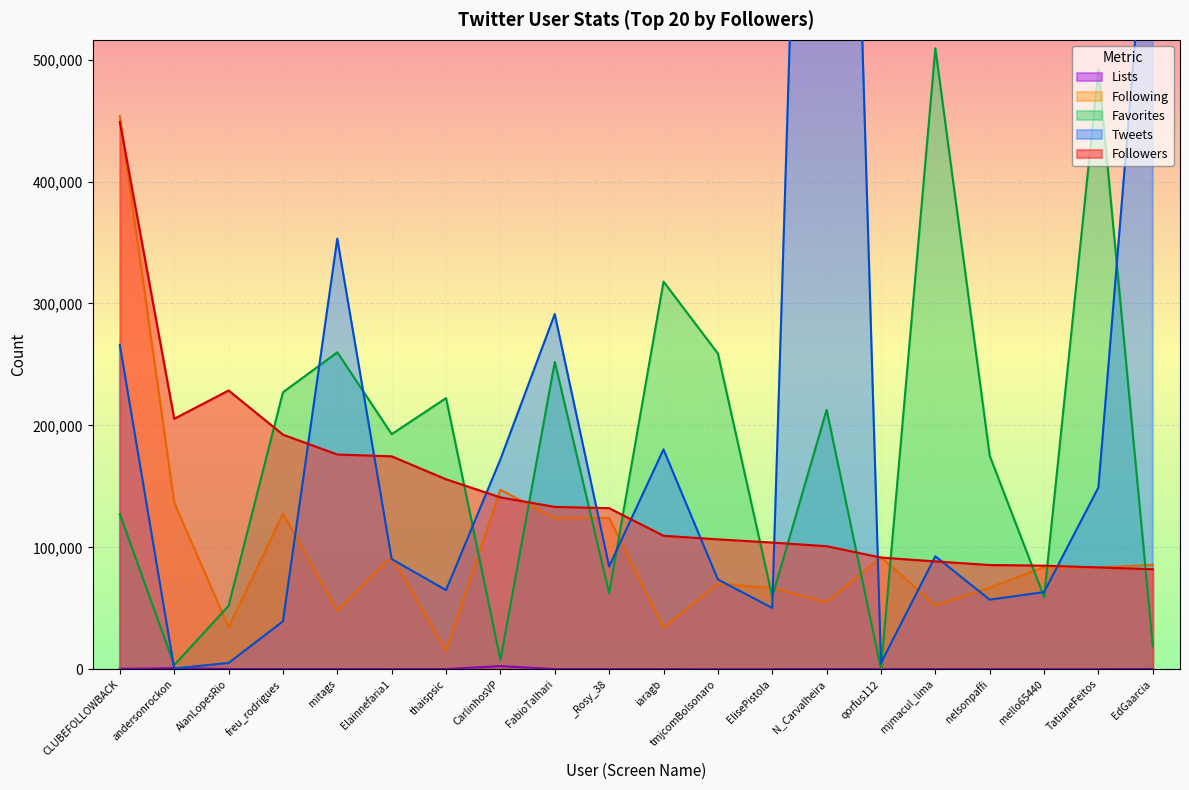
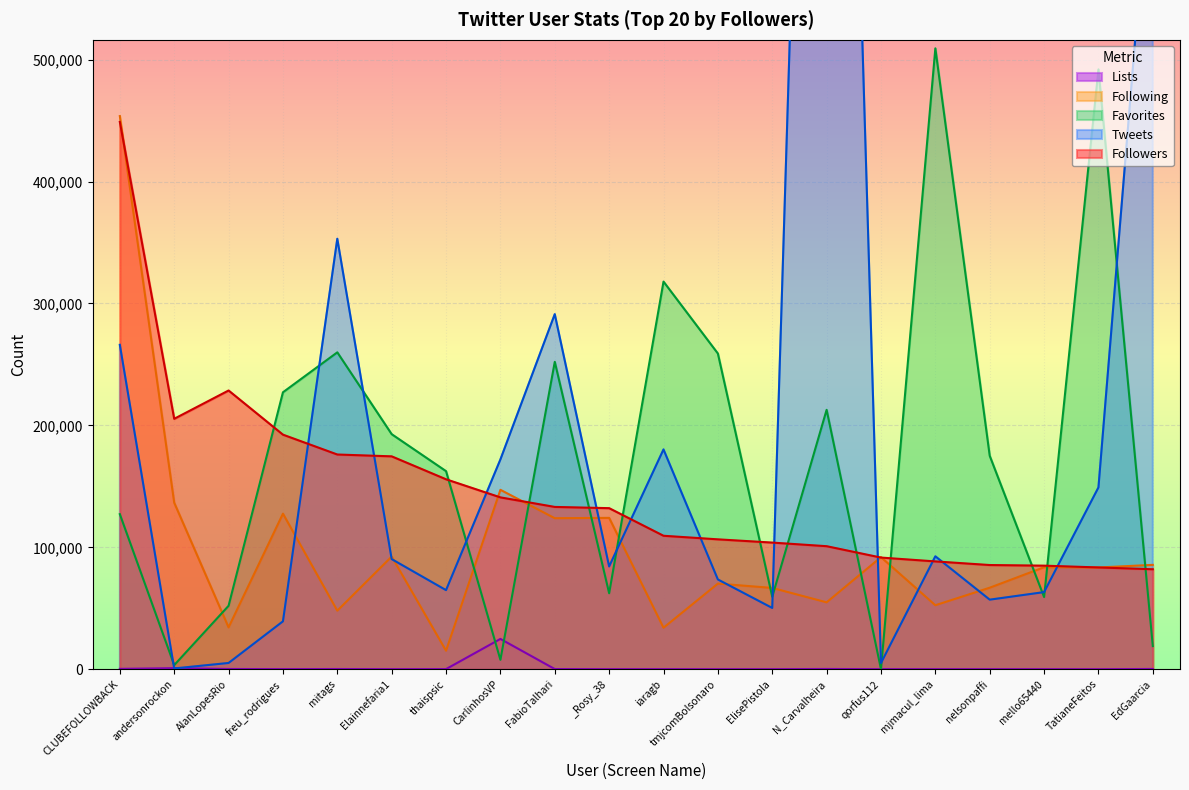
  {
    "Lists": {
      "CLUBEFOLLOWBACK": "0",
      "AlanLopesRio": "0",
      "freu_rodrigues": "0",
      "mitags": "0",
      "Elainnefaria1": "0",
      "thaispsic": "0",
-     "CarlinhosVP": "3,000",
+     "CarlinhosVP": "25,000",
      "FabioTalhari": "0",
      "_Rosy_38": "0",
      "iaragb": "0",
      "tmjcomBolsonaro": "0",
      "ElisePistola": "0",
      "N_Carvalheira": "0",
      "mjmacul_lima": "0",
      "nelsonpaffi": "0",
      "mello65440": "0",
      "TatianeFeitos": "0",
      "EdGaarcia": "0"
    },
    "Following": {
      "CLUBEFOLLOWBACK": "454,000",
      "andersonrockon": "137,000",
      "AlanLopesRio": "34,000",
      "freu_rodrigues": "128,000",
      "mitags": "48,000",
      "thaispsic": "15,000",
      "CarlinhosVP": "147,000",
      "FabioTalhari": "124,000",
      "_Rosy_38": "124,000",
      "iaragb": "34,000",
      "tmjcomBolsonaro": "70,000",
      "ElisePistola": "67,000",
      "N_Carvalheira": "55,000",
      "mjmacul_lima": "52,000",
      "nelsonpaffi": "67,000",
      "EdGaarcia": "86,000"
    },
    "Favorites": {
      "CLUBEFOLLOWBACK": "127,000",
      "andersonrockon": "3,000",
      "AlanLopesRio": "52,000",
      "freu_rodrigues": "227,000",
      "mitags": "260,000",
      "Elainnefaria1": "193,000",
-     "thaispsic": "222,000",
+     "thaispsic": "162,000",
      "CarlinhosVP": "8,000",
      "FabioTalhari": "252,000",
      "_Rosy_38": "62,000",
      "iaragb": "318,000",
      "tmjcomBolsonaro": "259,000",
      "ElisePistola": "59,000",
      "N_Carvalheira": "213,000",
      "mjmacul_lima": "509,000",
      "nelsonpaffi": "175,000",
      "mello65440": "59,000",
      "EdGaarcia": "19,000"
    },
    "Tweets": {
      "CLUBEFOLLOWBACK": "266,000",
      "AlanLopesRio": "5,000",
      "freu_rodrigues": "39,000",
      "mitags": "353,000",
      "thaispsic": "65,000",
      "CarlinhosVP": "172,000",
      "FabioTalhari": "291,000",
      "_Rosy_38": "84,000",
      "iaragb": "180,000",
      "tmjcomBolsonaro": "74,000",
      "ElisePistola": "50,000",
      "qorfus112": "5,000",
      "mjmacul_lima": "93,000",
      "nelsonpaffi": "57,000",
      "mello65440": "63,000",
      "TatianeFeitos": "149,000"
    },
    "Followers": {
      "CLUBEFOLLOWBACK": "449,000",
      "andersonrockon": "205,000",
      "AlanLopesRio": "229,000",
      "freu_rodrigues": "192,000",
      "mitags": "176,000",
      "Elainnefaria1": "175,000",
      "thaispsic": "156,000",
      "CarlinhosVP": "141,000",
      "FabioTalhari": "133,000",
      "_Rosy_38": "132,000",
      "iaragb": "109,000",
      "tmjcomBolsonaro": "107,000",
      "ElisePistola": "104,000",
      "N_Carvalheira": "101,000",
      "mjmacul_lima": "88,000",
      "nelsonpaffi": "85,000",
      "EdGaarcia": "82,000"
    }
  }
